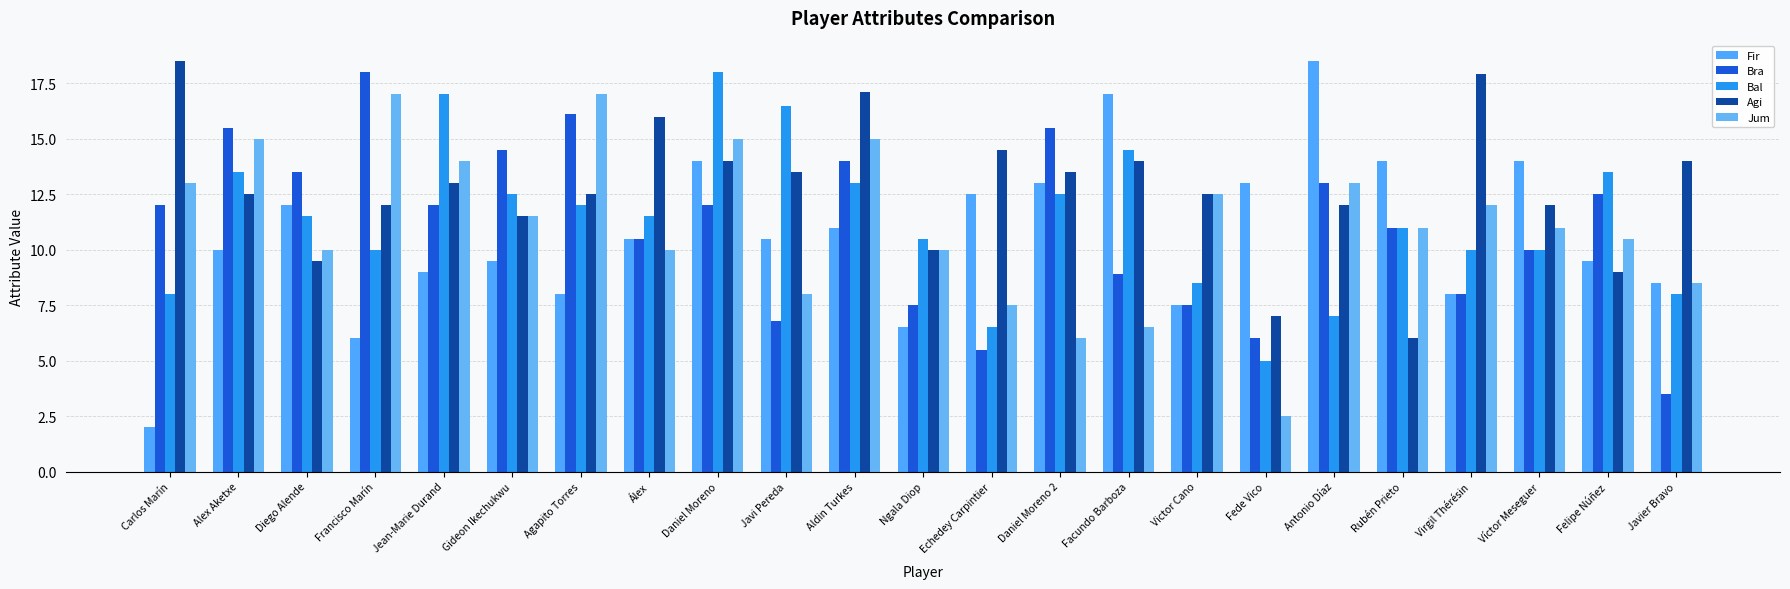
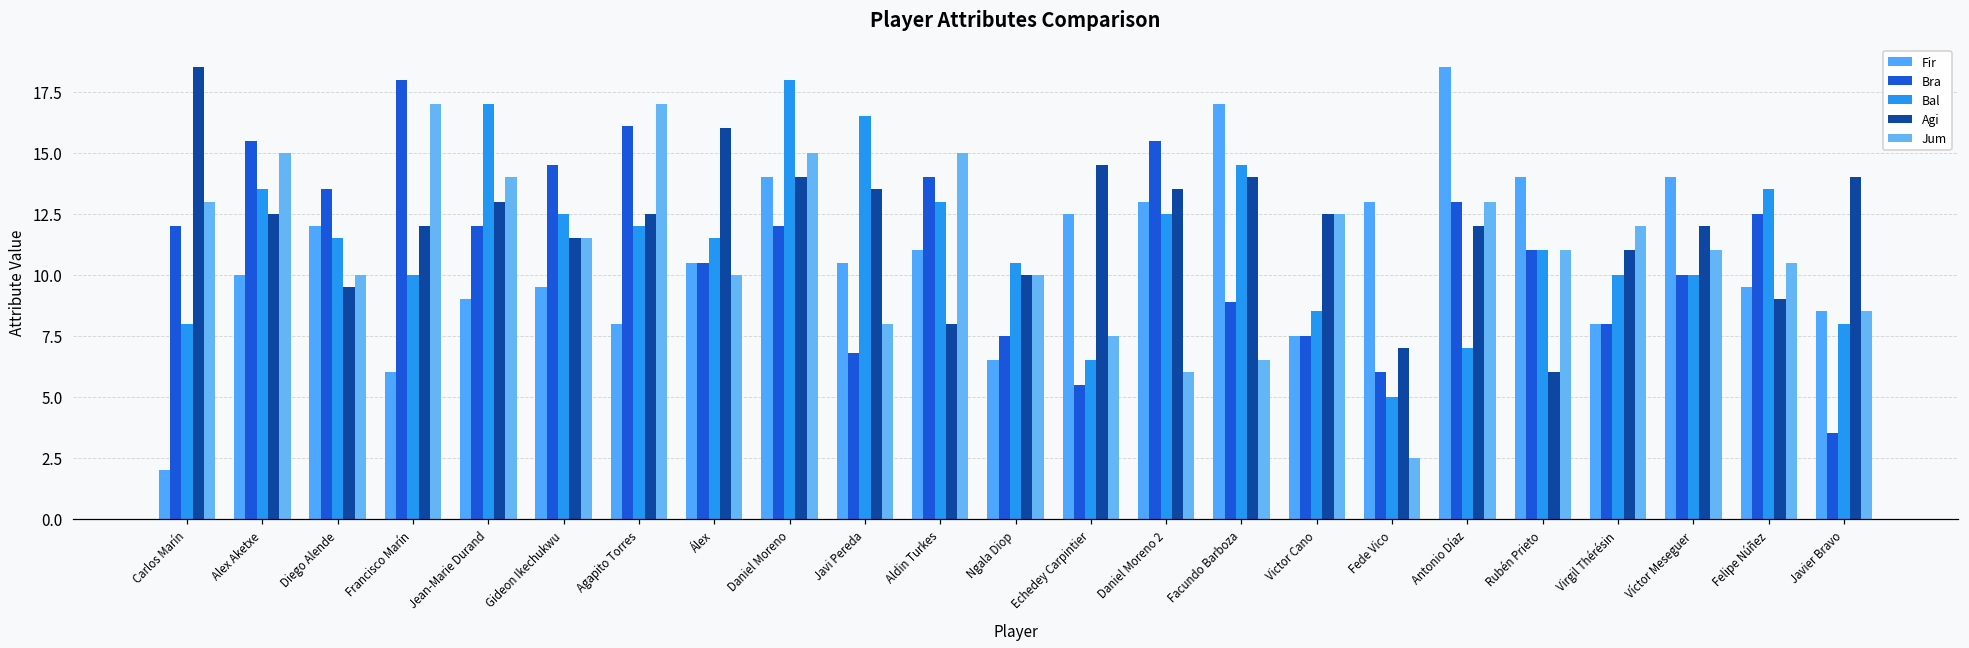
  {
    "Bra": {
      "Carlos Marín": 12.0,
      "Alex Aketxe": 15.5,
      "Diego Alende": 13.5,
      "Francisco Marín": 18.0,
      "Jean-Marie Durand": 12.0,
      "Gideon Ikechukwu": 14.5,
      "Agapito Torres": 16.1,
      "Álex": 10.5,
      "Daniel Moreno": 12.0,
      "Javi Pereda": 6.8,
      "Aldin Turkes": 14.0,
      "Ngala Diop": 7.5,
      "Echedey Carpintier": 5.5,
      "Daniel Moreno 2": 15.5,
      "Facundo Barboza": 8.9,
      "Victor Cano": 7.5,
      "Fede Vico": 6.0,
      "Antonio Díaz": 13.0,
      "Rubén Prieto": 11.0,
      "Virgil Thérésin": 8.0,
      "Víctor Meseguer": 10.0,
      "Felipe Núñez": 12.5,
      "Javier Bravo": 3.5
    },
    "Agi": {
      "Carlos Marín": 18.5,
      "Alex Aketxe": 12.5,
      "Diego Alende": 9.5,
      "Francisco Marín": 12.0,
      "Jean-Marie Durand": 13.0,
      "Gideon Ikechukwu": 11.5,
      "Agapito Torres": 12.5,
      "Álex": 16.0,
      "Daniel Moreno": 14.0,
      "Javi Pereda": 13.5,
-     "Aldin Turkes": 17.1,
+     "Aldin Turkes": 8.0,
      "Ngala Diop": 10.0,
      "Echedey Carpintier": 14.5,
      "Daniel Moreno 2": 13.5,
      "Facundo Barboza": 14.0,
      "Victor Cano": 12.5,
      "Fede Vico": 7.0,
      "Antonio Díaz": 12.0,
      "Rubén Prieto": 6.0,
-     "Virgil Thérésin": 17.9,
+     "Virgil Thérésin": 11.0,
      "Víctor Meseguer": 12.0,
      "Felipe Núñez": 9.0,
      "Javier Bravo": 14.0
    }
  }
